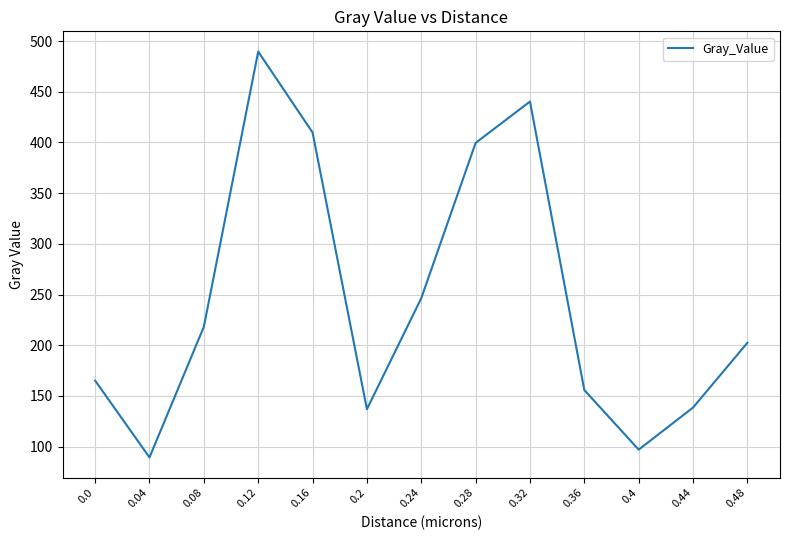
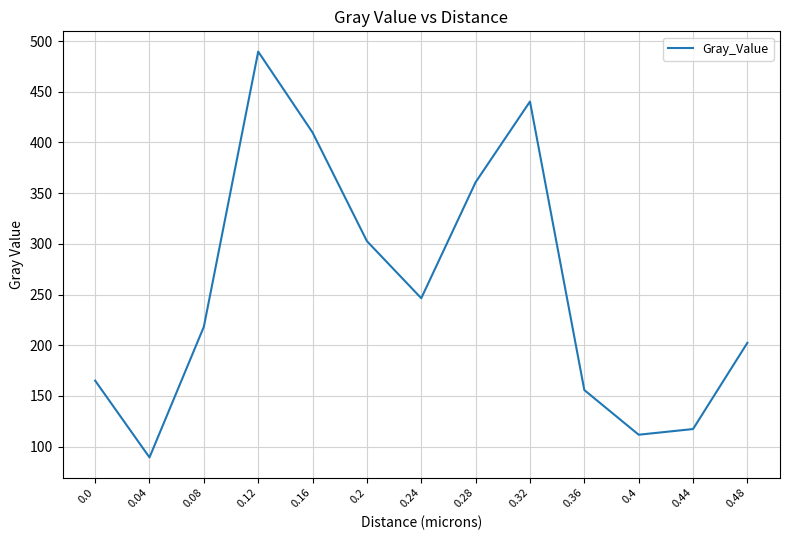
  {
    "0.0": 165,
    "0.04": 89,
    "0.08": 218,
    "0.12": 490,
    "0.16": 410,
-   "0.2": 137,
+   "0.2": 303,
    "0.24": 246,
-   "0.28": 400,
+   "0.28": 361,
    "0.32": 440,
    "0.36": 156,
-   "0.4": 97,
-   "0.44": 138,
+   "0.4": 112,
+   "0.44": 117,
    "0.48": 202
  }
